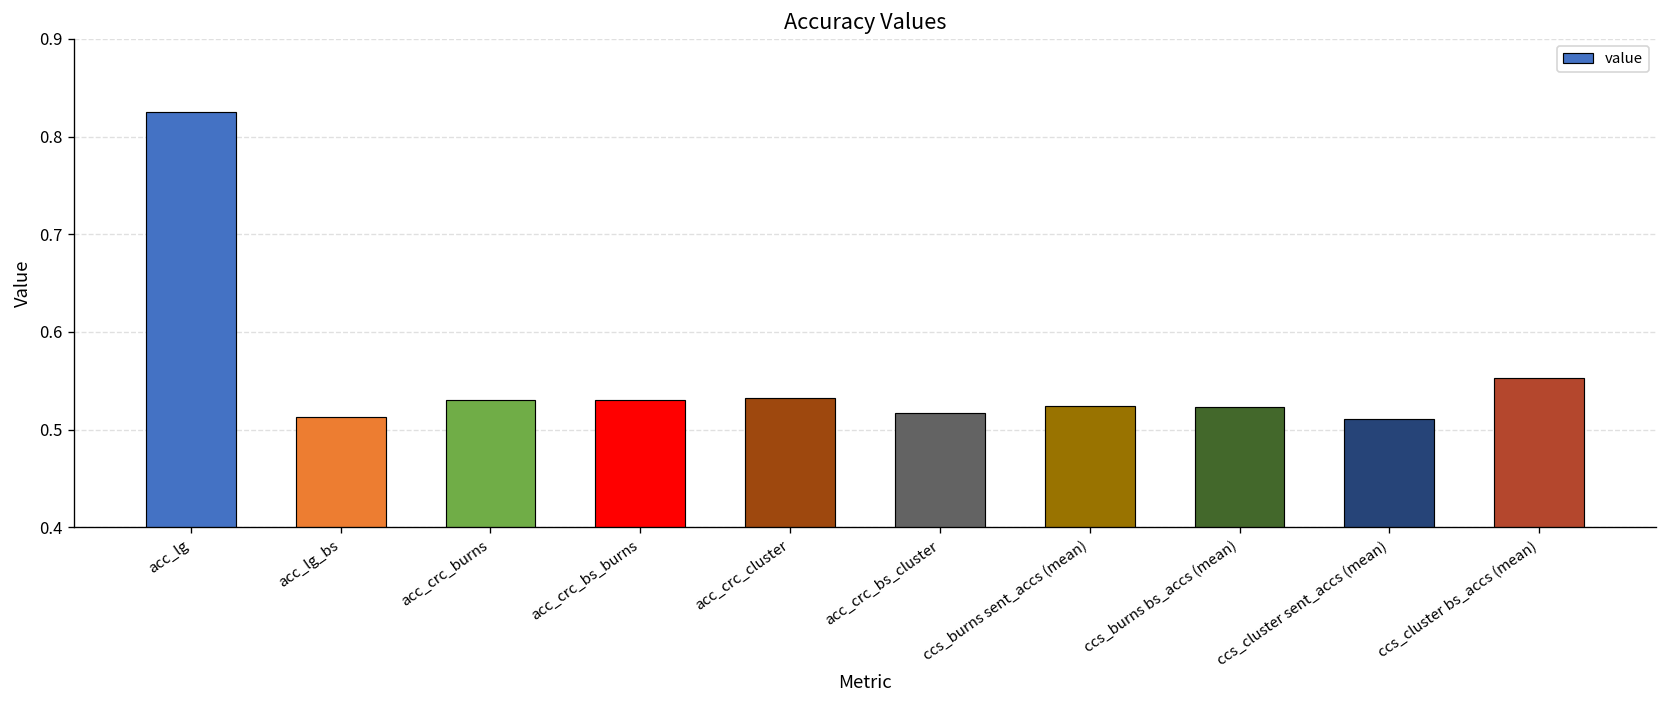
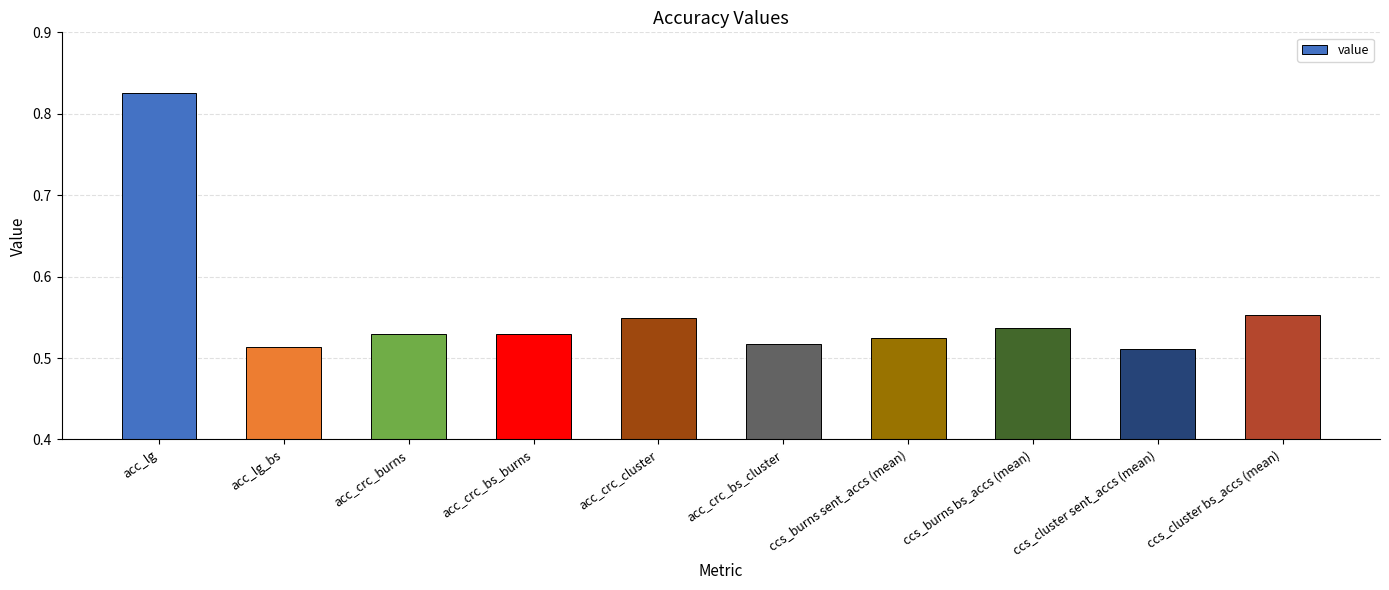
  {
    "acc_lg": 0.83,
    "acc_lg_bs": 0.51,
    "acc_crc_burns": 0.53,
    "acc_crc_bs_burns": 0.53,
-   "acc_crc_cluster": 0.53,
+   "acc_crc_cluster": 0.55,
    "acc_crc_bs_cluster": 0.52,
    "ccs_burns sent_accs (mean)": 0.52,
-   "ccs_burns bs_accs (mean)": 0.52,
+   "ccs_burns bs_accs (mean)": 0.54,
    "ccs_cluster sent_accs (mean)": 0.51,
    "ccs_cluster bs_accs (mean)": 0.55
  }
